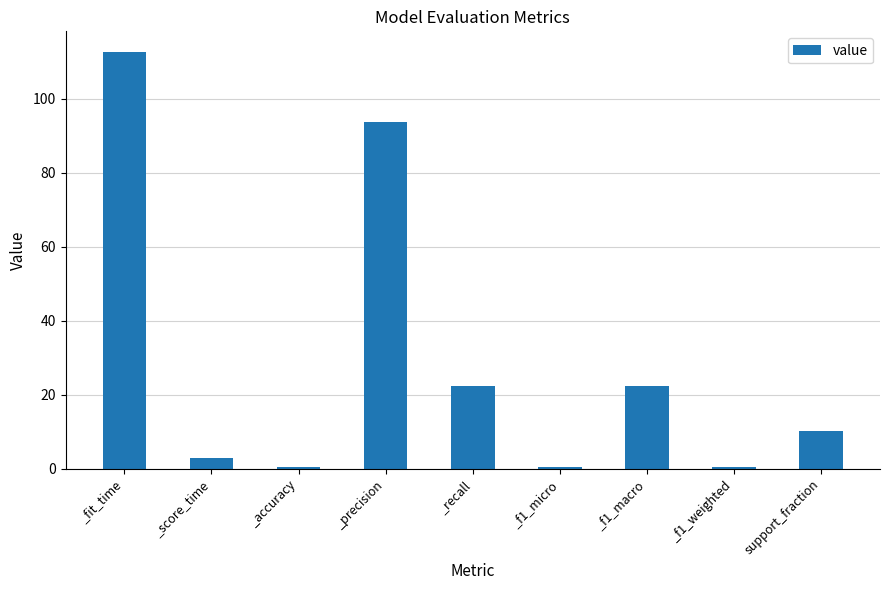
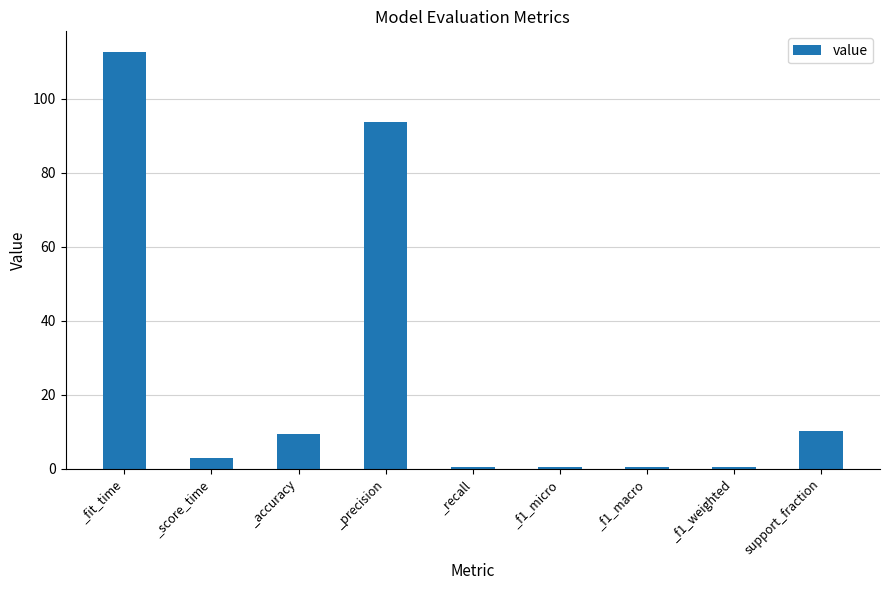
  {
    "_fit_time": 113,
    "_score_time": 3,
-   "_accuracy": 1,
+   "_accuracy": 9,
    "_precision": 94,
-   "_recall": 22,
-   "_f1_macro": 22,
+   "_recall": 1,
+   "_f1_macro": 1,
    "support_fraction": 10
  }
